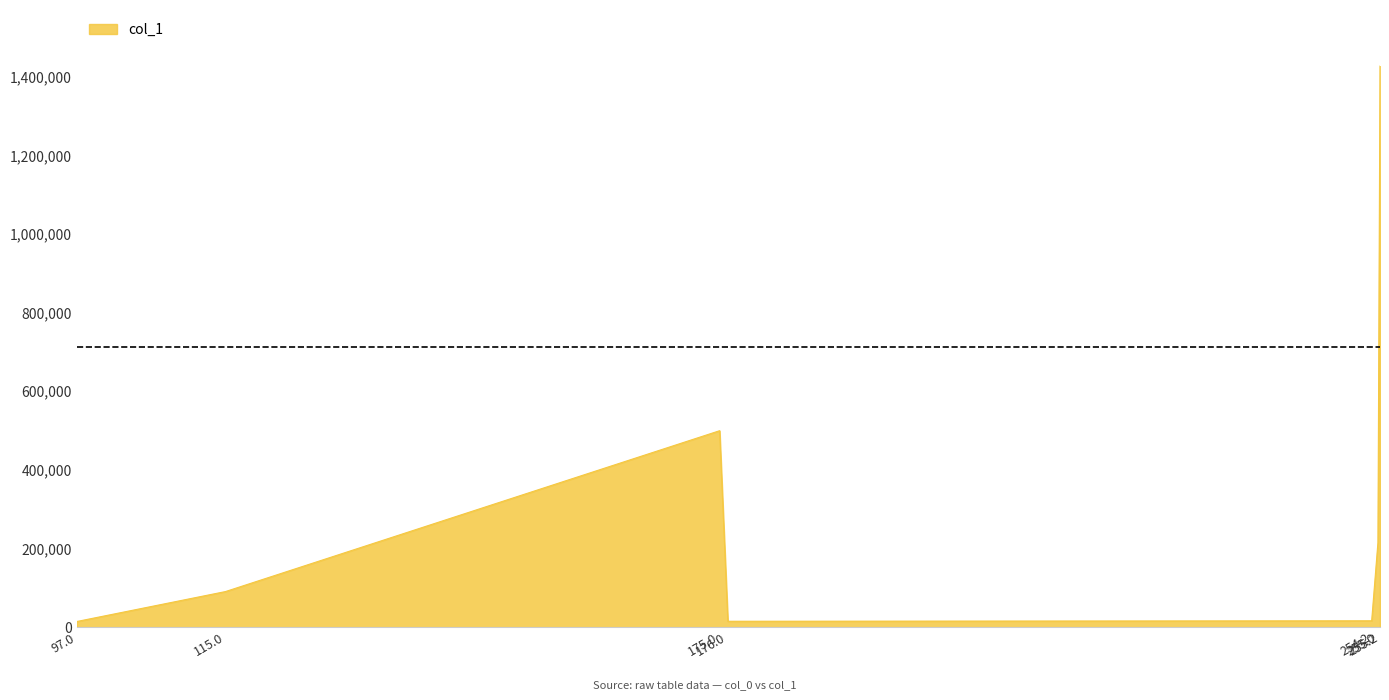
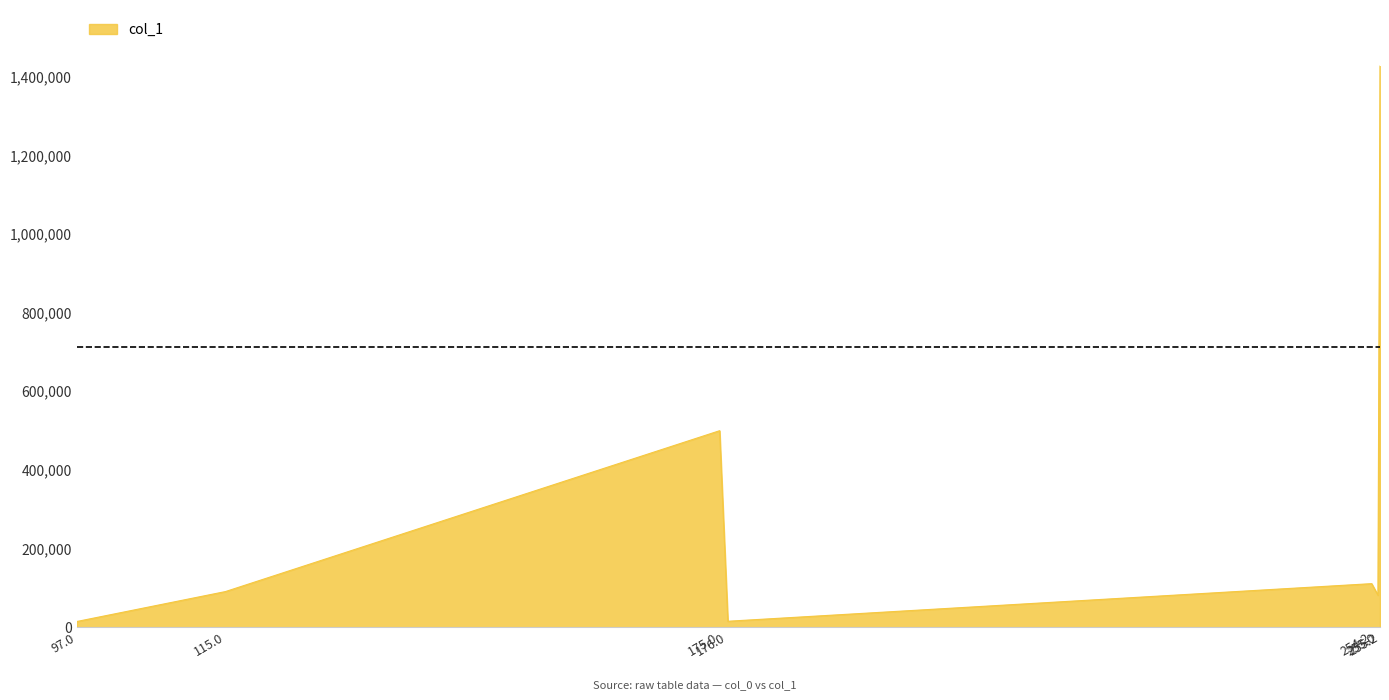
  {
    "97.0": "10,000",
    "115.0": "90,000",
    "175.0": "500,000",
    "176.0": "20,000",
-   "254.2": "20,000",
-   "255.0": "220,000",
+   "254.2": "110,000",
+   "255.0": "80,000",
    "255.2": "1,430,000"
  }
